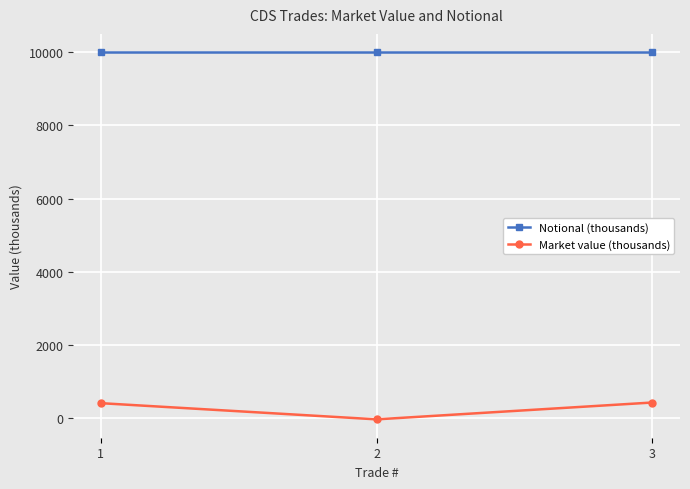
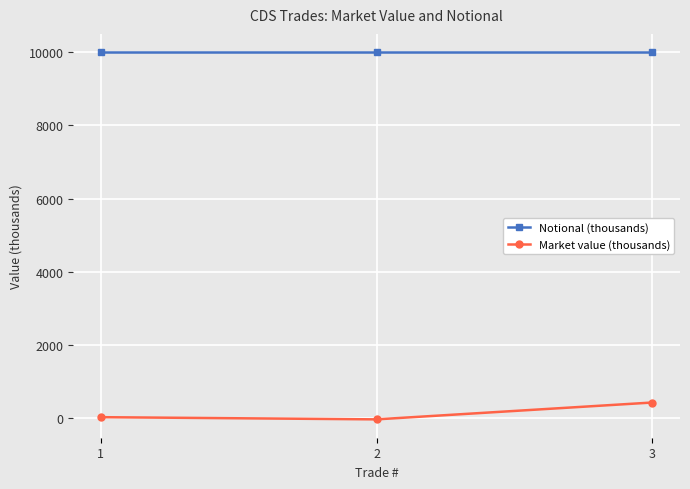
  {
    "Notional (thousands)": {
      "1": 10000,
      "2": 10000,
      "3": 10000
    },
    "Market value (thousands)": {
-     "1": 400,
+     "1": 0,
      "2": 0,
      "3": 400
    }
  }
